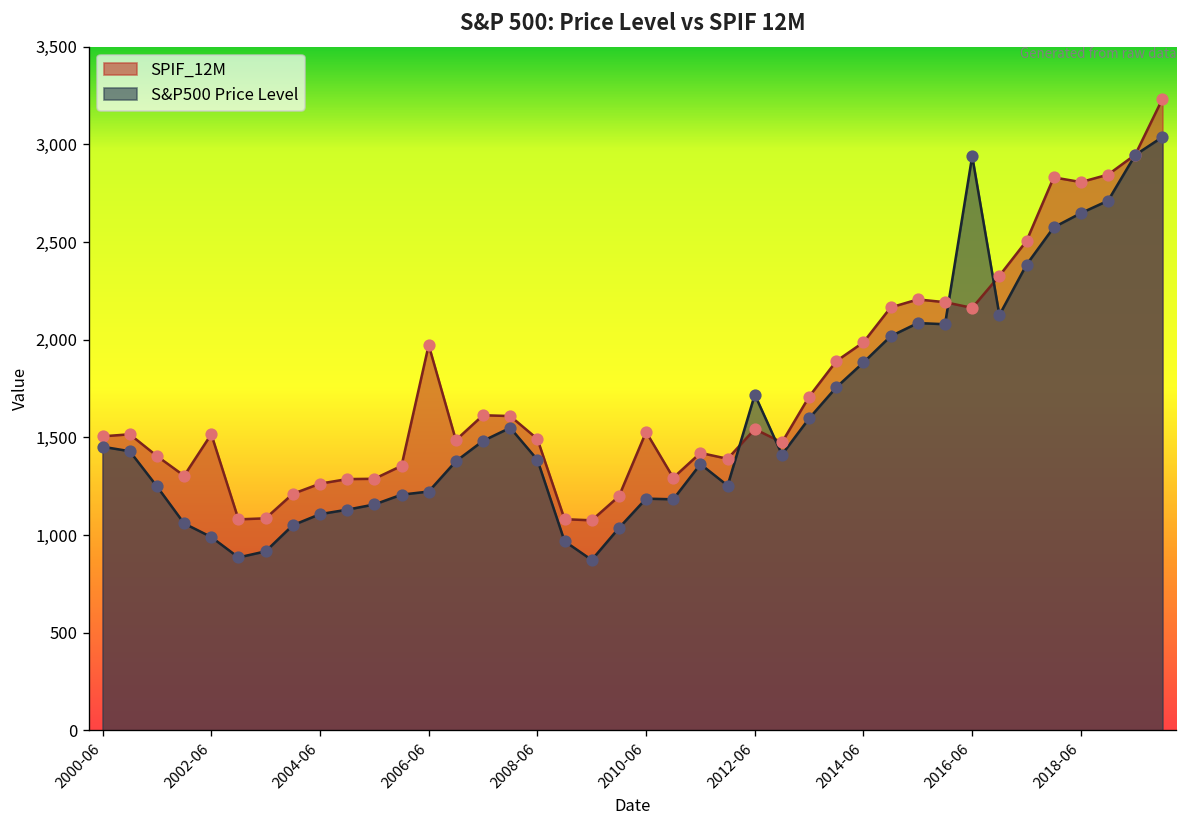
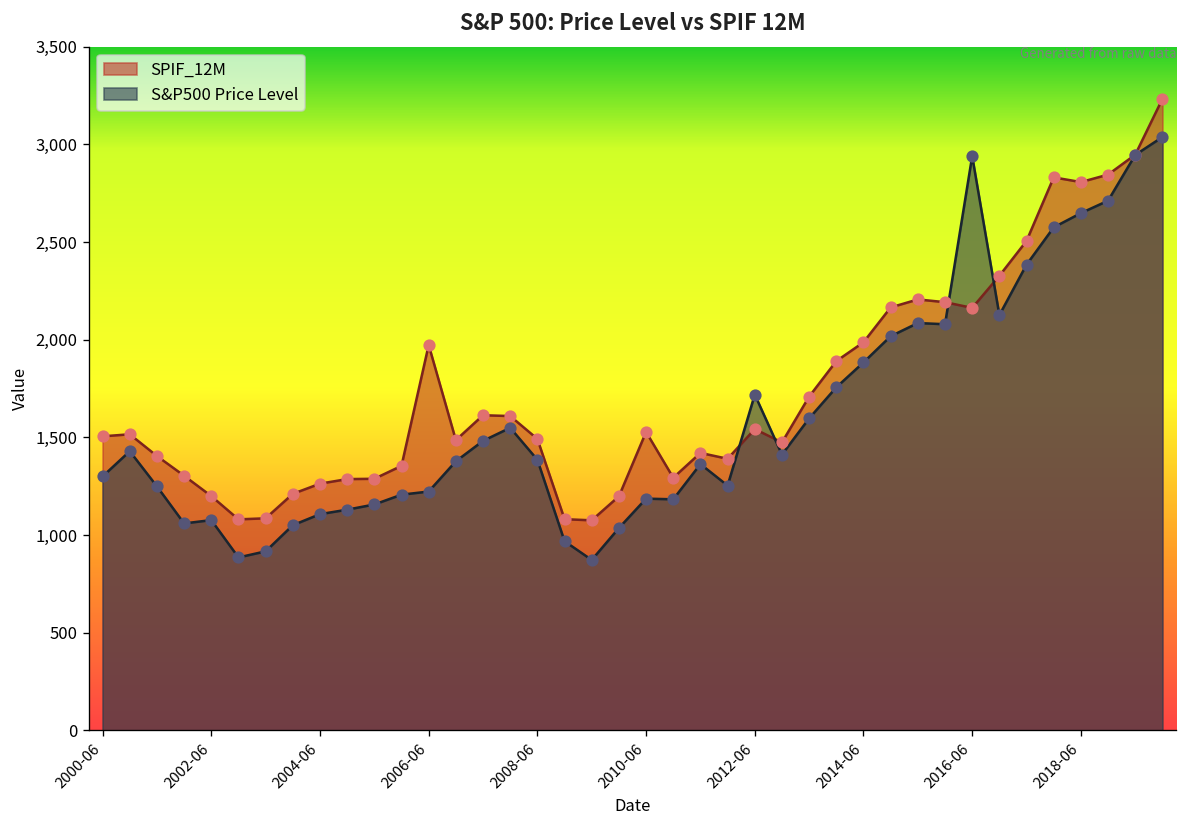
  {
    "SPIF_12M": {
      "2000-06": "1,510",
-     "2002-06": "1,520",
+     "2002-06": "1,200",
      "2004-06": "1,260",
      "2006-06": "1,970",
      "2008-06": "1,490",
      "2010-06": "1,530",
      "2012-06": "1,540",
      "2014-06": "1,990",
      "2016-06": "2,160",
      "2018-06": "2,810"
    },
    "S&P500 Price Level": {
-     "2000-06": "1,450",
-     "2002-06": "990",
+     "2000-06": "1,300",
+     "2002-06": "1,080",
      "2004-06": "1,110",
      "2006-06": "1,220",
      "2008-06": "1,390",
      "2010-06": "1,190",
      "2012-06": "1,720",
      "2014-06": "1,880",
      "2016-06": "2,940",
      "2018-06": "2,650"
    }
  }
